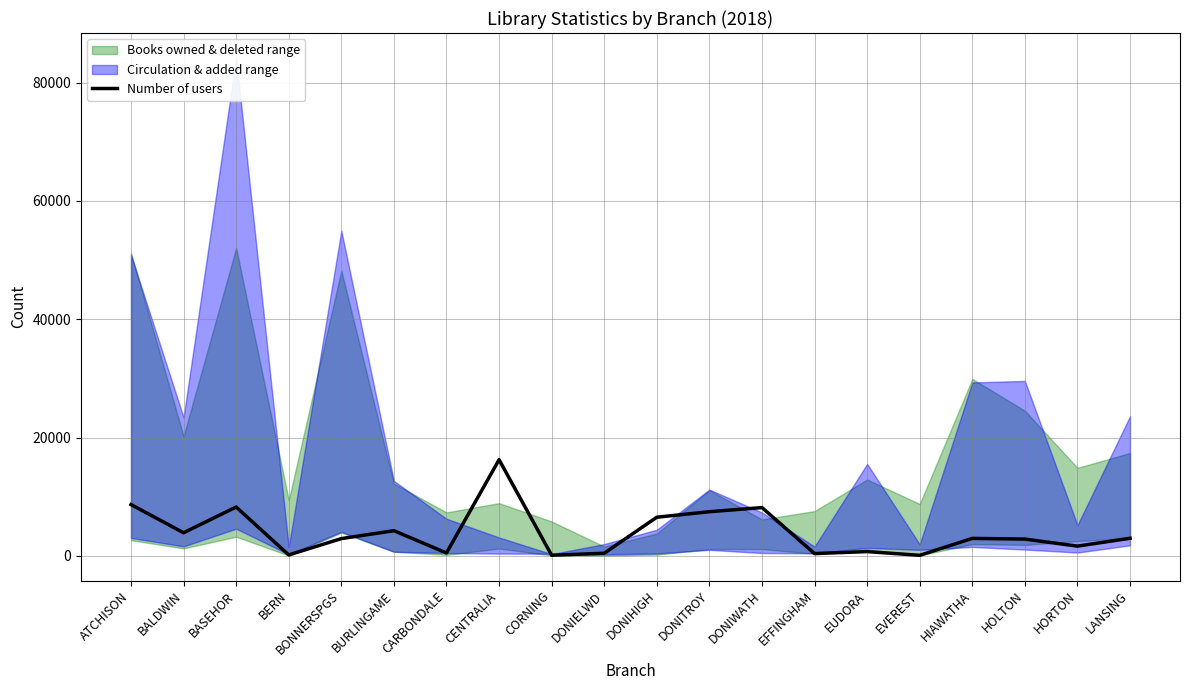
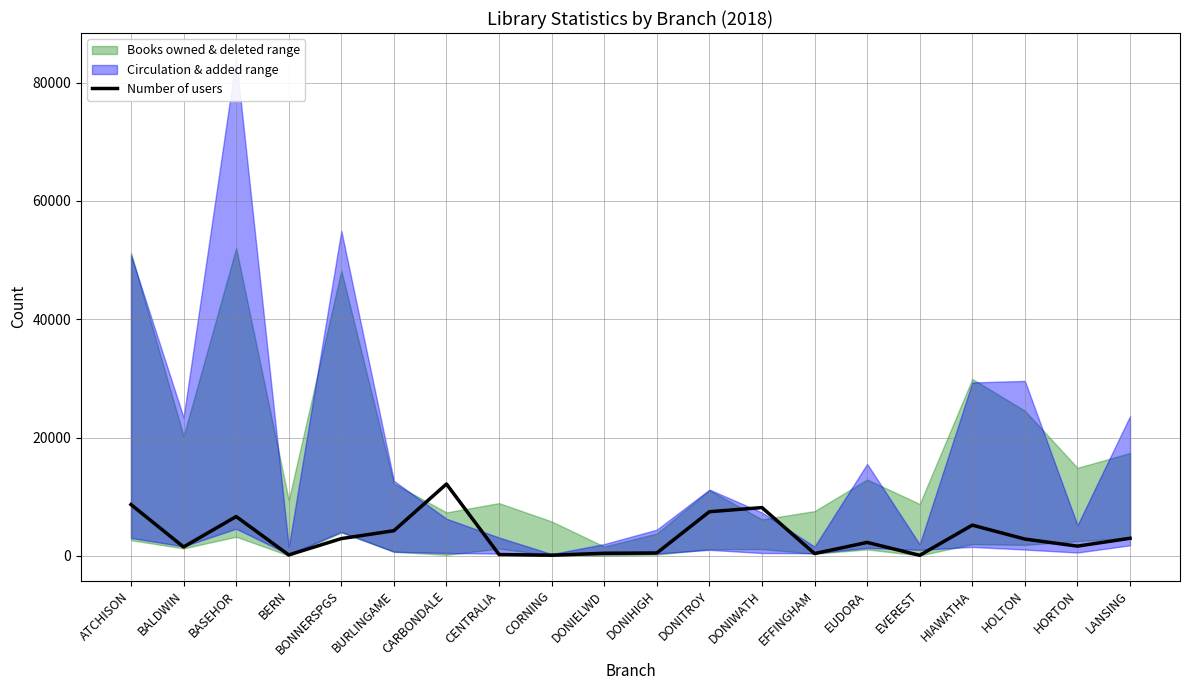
  {
    "Number of users": {
      "ATCHISON": 9000,
-     "BALDWIN": 4000,
-     "BASEHOR": 8000,
+     "BALDWIN": 2000,
+     "BASEHOR": 7000,
      "BERN": 0,
      "BONNERSPGS": 3000,
      "BURLINGAME": 4000,
-     "CARBONDALE": 1000,
-     "CENTRALIA": 16000,
+     "CARBONDALE": 12000,
+     "CENTRALIA": 0,
      "DONIELWD": 0,
-     "DONIHIGH": 7000,
+     "DONIHIGH": 1000,
      "DONITROY": 7000,
      "DONIWATH": 8000,
      "EFFINGHAM": 0,
-     "EUDORA": 1000,
+     "EUDORA": 2000,
      "EVEREST": 0,
-     "HIAWATHA": 3000,
+     "HIAWATHA": 5000,
      "HOLTON": 3000,
      "HORTON": 2000,
      "LANSING": 3000
    }
  }
